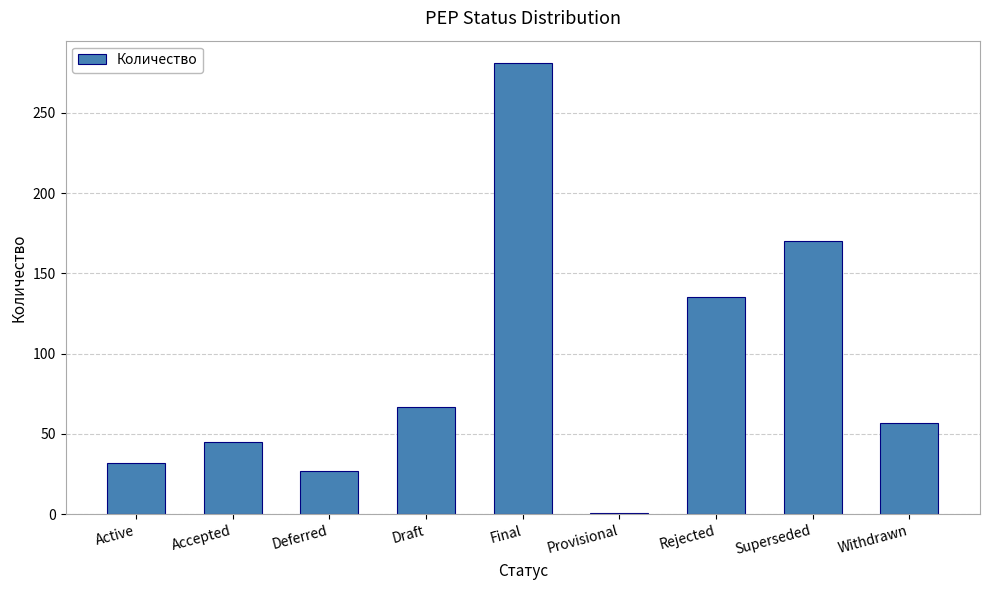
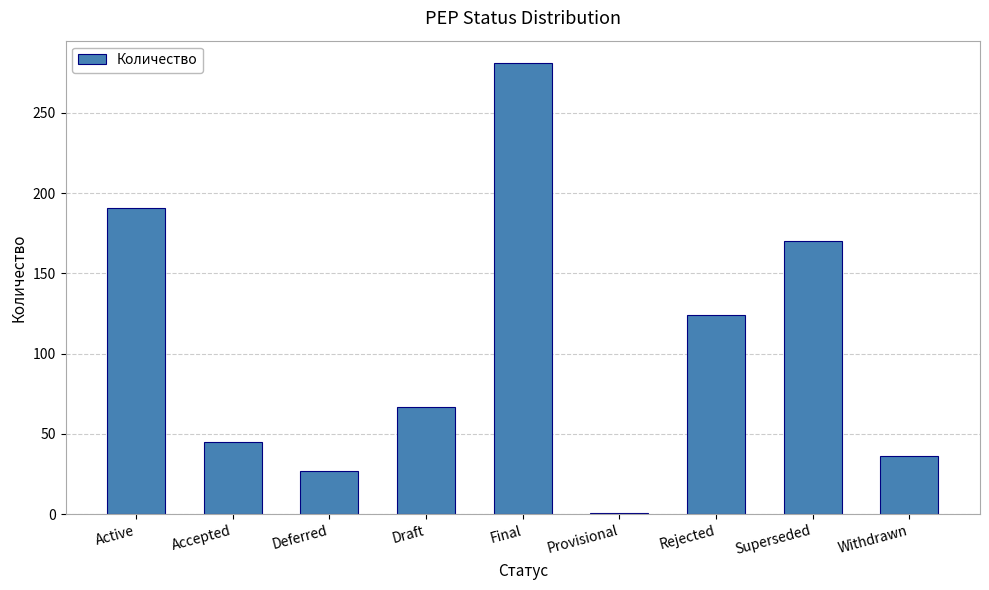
  {
-   "Active": 32,
+   "Active": 191,
    "Accepted": 45,
    "Deferred": 27,
    "Draft": 67,
    "Final": 281,
-   "Rejected": 135,
+   "Rejected": 124,
    "Superseded": 170,
-   "Withdrawn": 57
+   "Withdrawn": 36
  }
